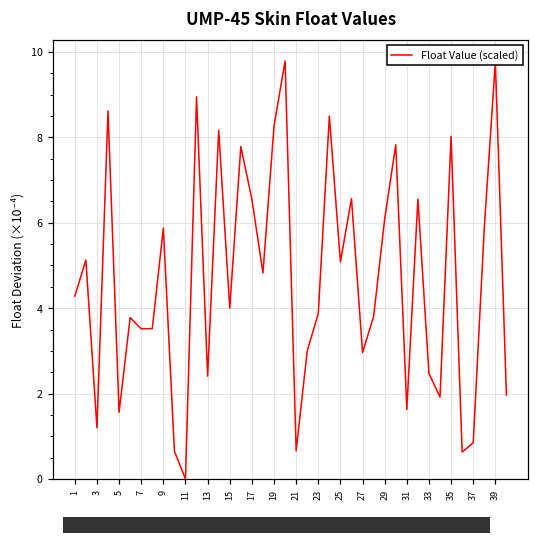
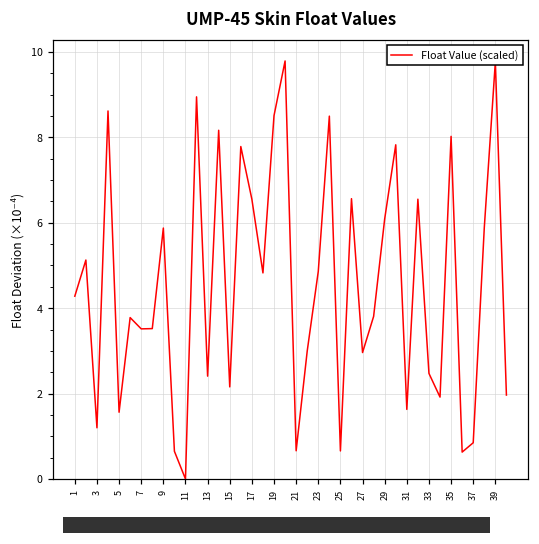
  {
    "1": 4.3,
    "3": 1.2,
    "5": 1.6,
    "7": 3.5,
    "9": 5.9,
    "11": 0.0,
    "13": 2.4,
-   "15": 4.0,
+   "15": 2.2,
    "17": 6.6,
-   "19": 8.3,
+   "19": 8.5,
    "21": 0.7,
-   "23": 3.9,
-   "25": 5.1,
+   "23": 4.9,
+   "25": 0.7,
    "27": 3.0,
    "29": 6.1,
    "31": 1.6,
    "33": 2.5,
    "35": 8.0,
    "37": 0.8
  }
